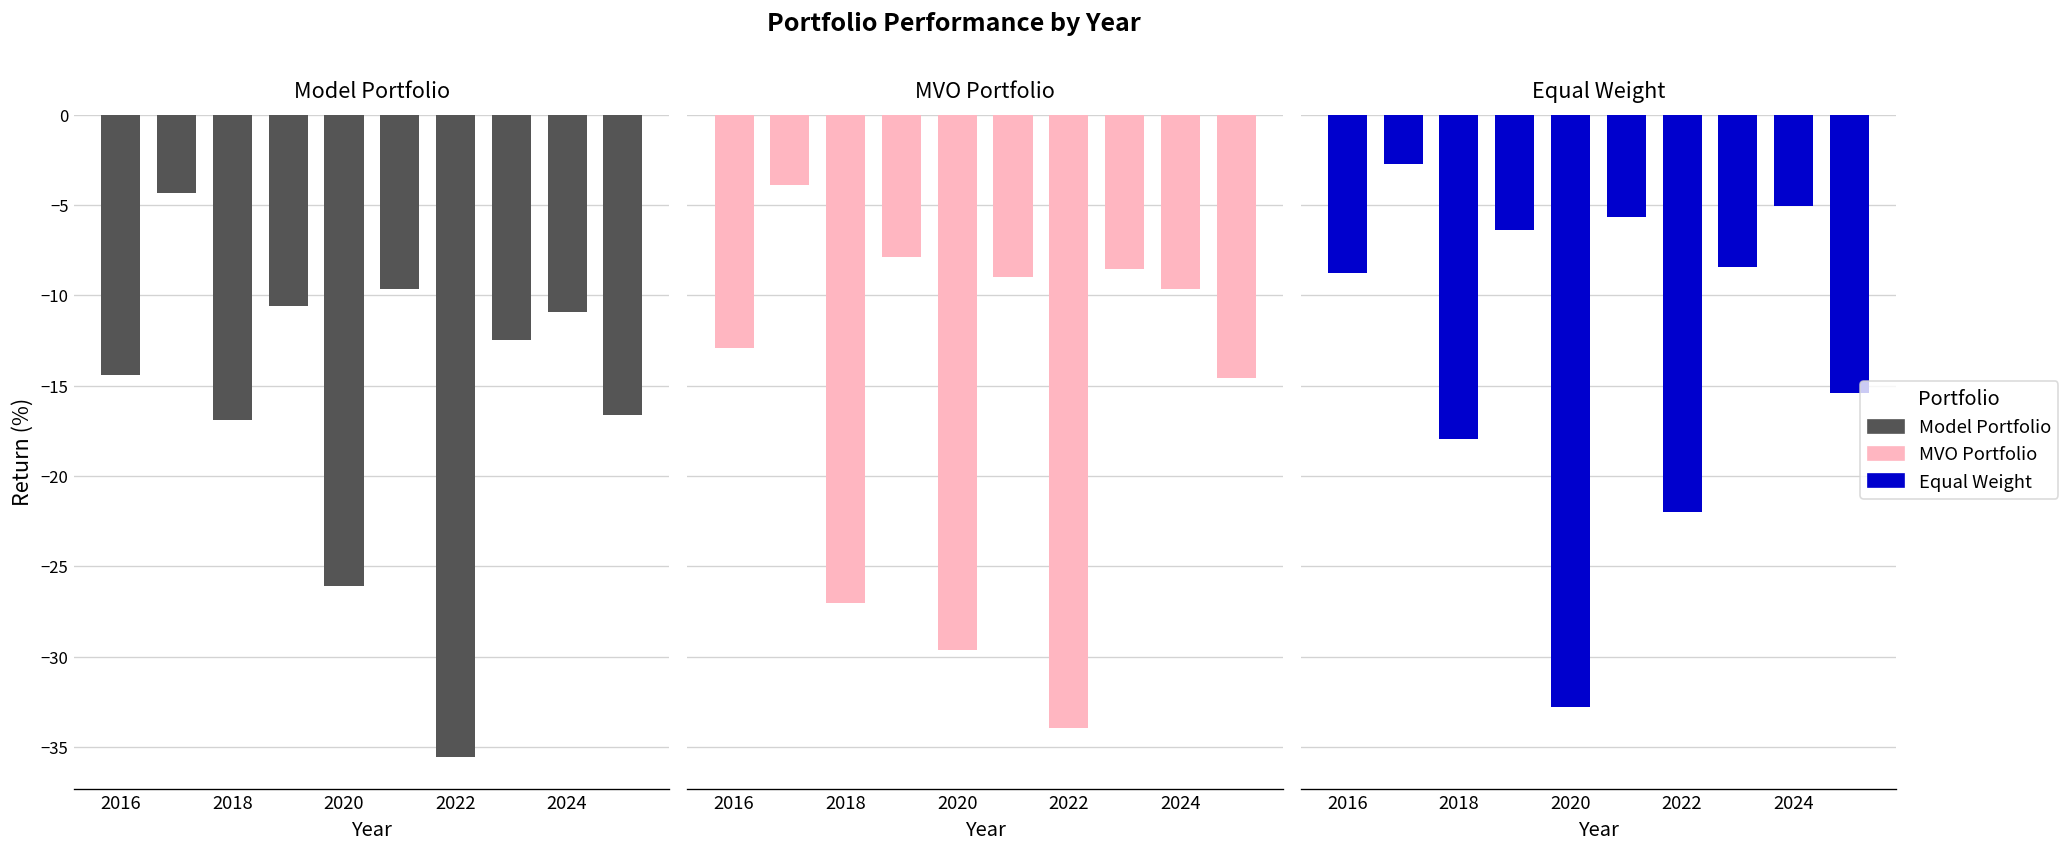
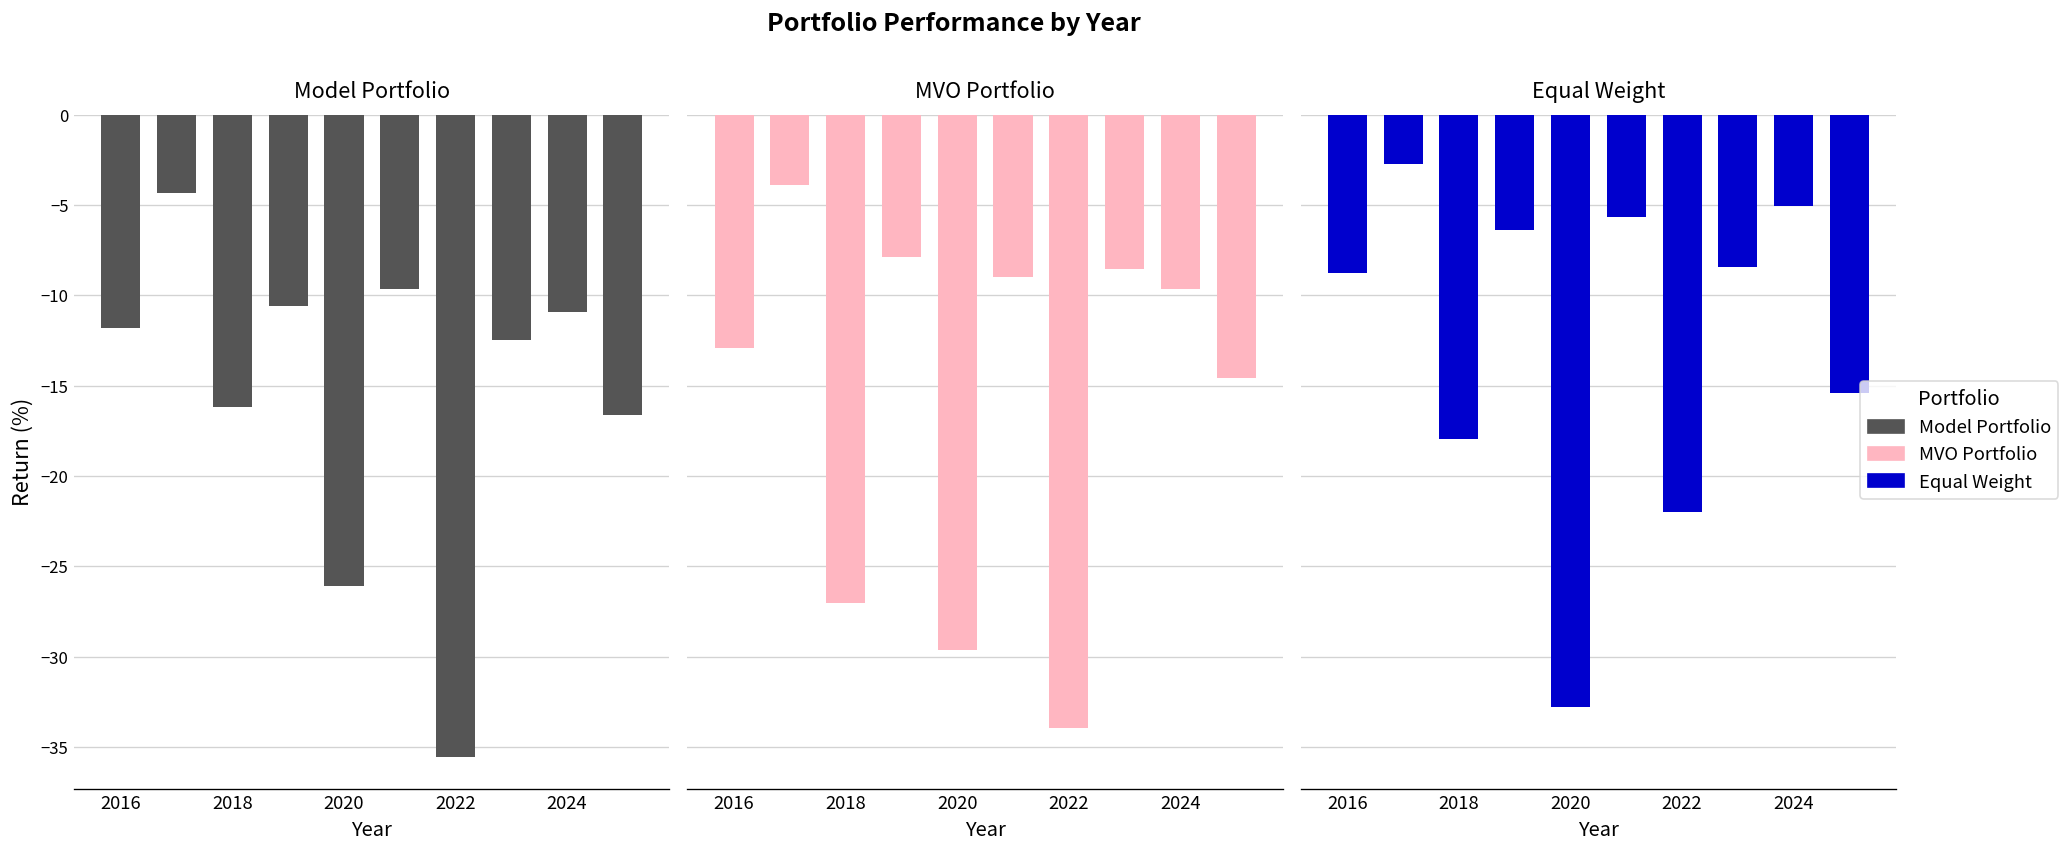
  {
    "Model Portfolio": {
-     "2016": -14.4,
-     "2018": -16.9,
+     "2016": -11.8,
+     "2018": -16.2,
      "2020": -26.1,
      "2022": -35.5,
      "2024": -10.9
    }
  }
